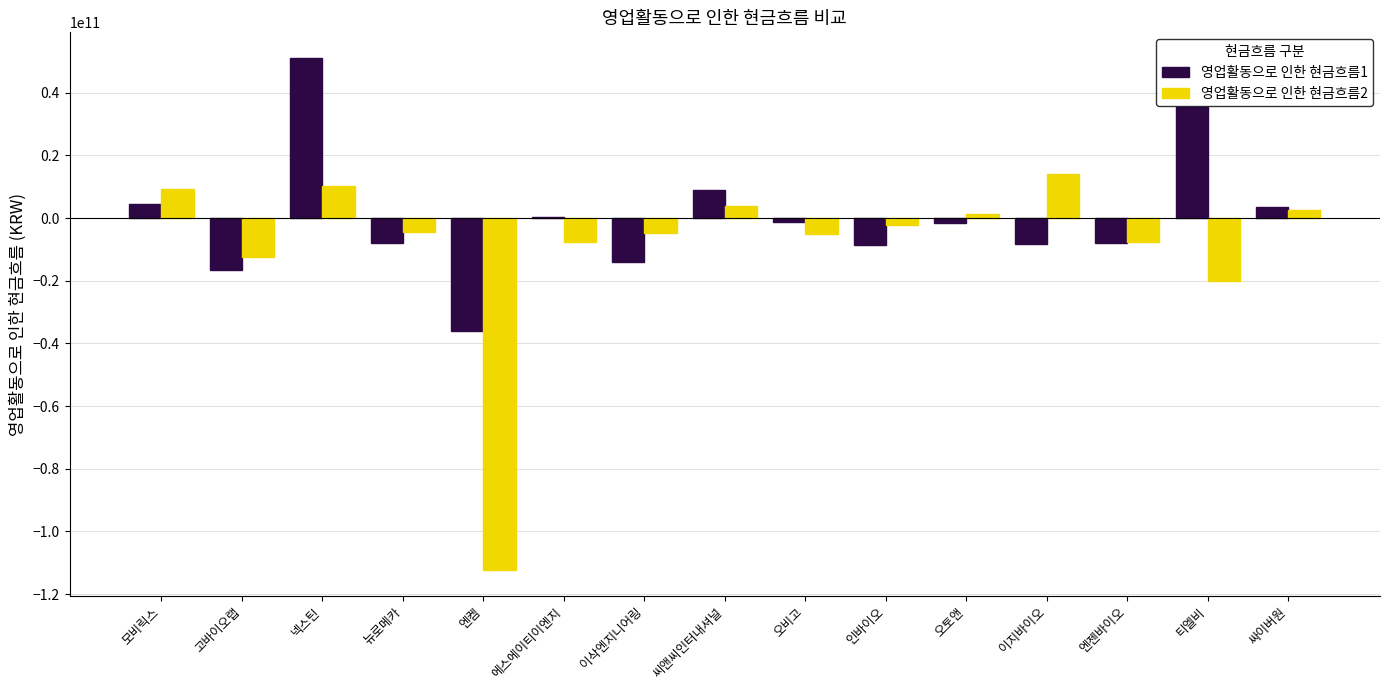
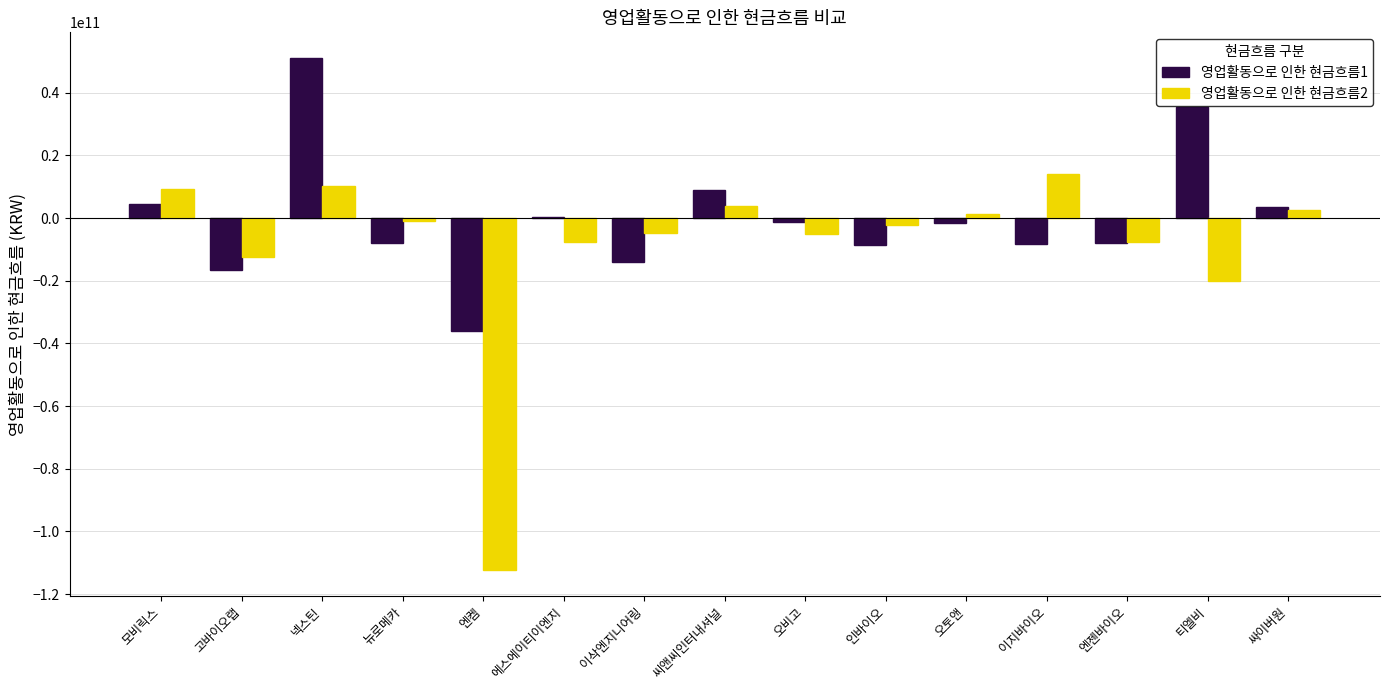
  {
    "영업활동으로 인한 현금흐름1": {
      "모비릭스": 5000000000,
      "고바이오랩": -17000000000,
      "넥스틴": 51000000000,
      "뉴로메카": -8000000000,
      "엔켐": -36000000000,
      "이삭엔지니어링": -14000000000,
      "씨앤씨인터내셔널": 9000000000,
      "오비고": -1000000000,
      "인바이오": -8000000000,
      "오토앤": -2000000000,
      "이지바이오": -8000000000,
      "엔젠바이오": -8000000000,
      "티엘비": 35000000000,
      "싸이버원": 3000000000
    },
    "영업활동으로 인한 현금흐름2": {
      "모비릭스": 9000000000,
      "고바이오랩": -12000000000,
      "넥스틴": 10000000000,
-     "뉴로메카": -4000000000,
+     "뉴로메카": -1000000000,
      "엔켐": -112000000000,
      "에스에이티이엔지": -8000000000,
      "이삭엔지니어링": -5000000000,
      "씨앤씨인터내셔널": 4000000000,
      "오비고": -5000000000,
      "인바이오": -2000000000,
      "오토앤": 1000000000,
      "이지바이오": 14000000000,
      "엔젠바이오": -8000000000,
      "티엘비": -20000000000,
      "싸이버원": 3000000000
    }
  }
